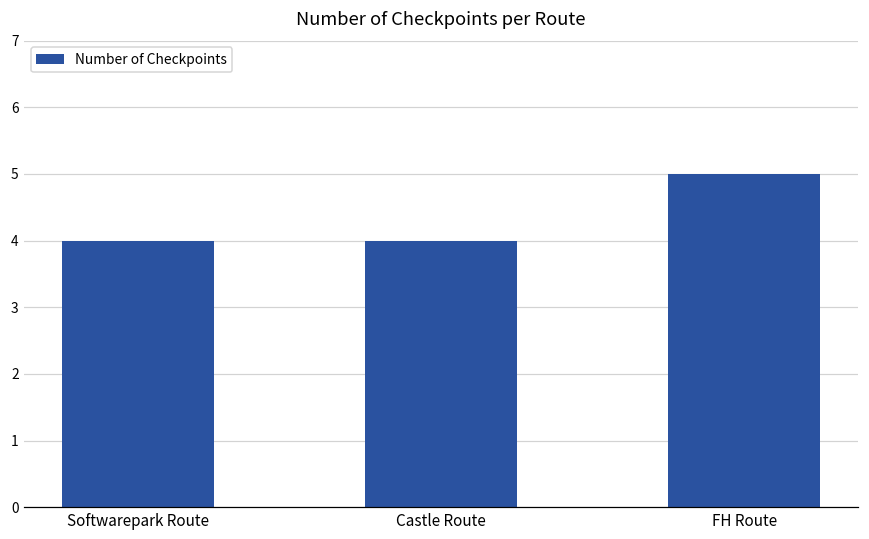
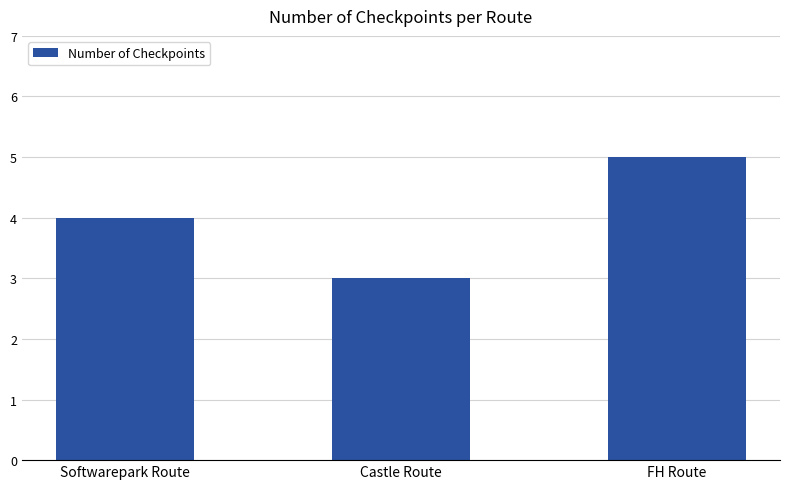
  {
    "Softwarepark Route": 4,
-   "Castle Route": 4,
+   "Castle Route": 3,
    "FH Route": 5
  }
